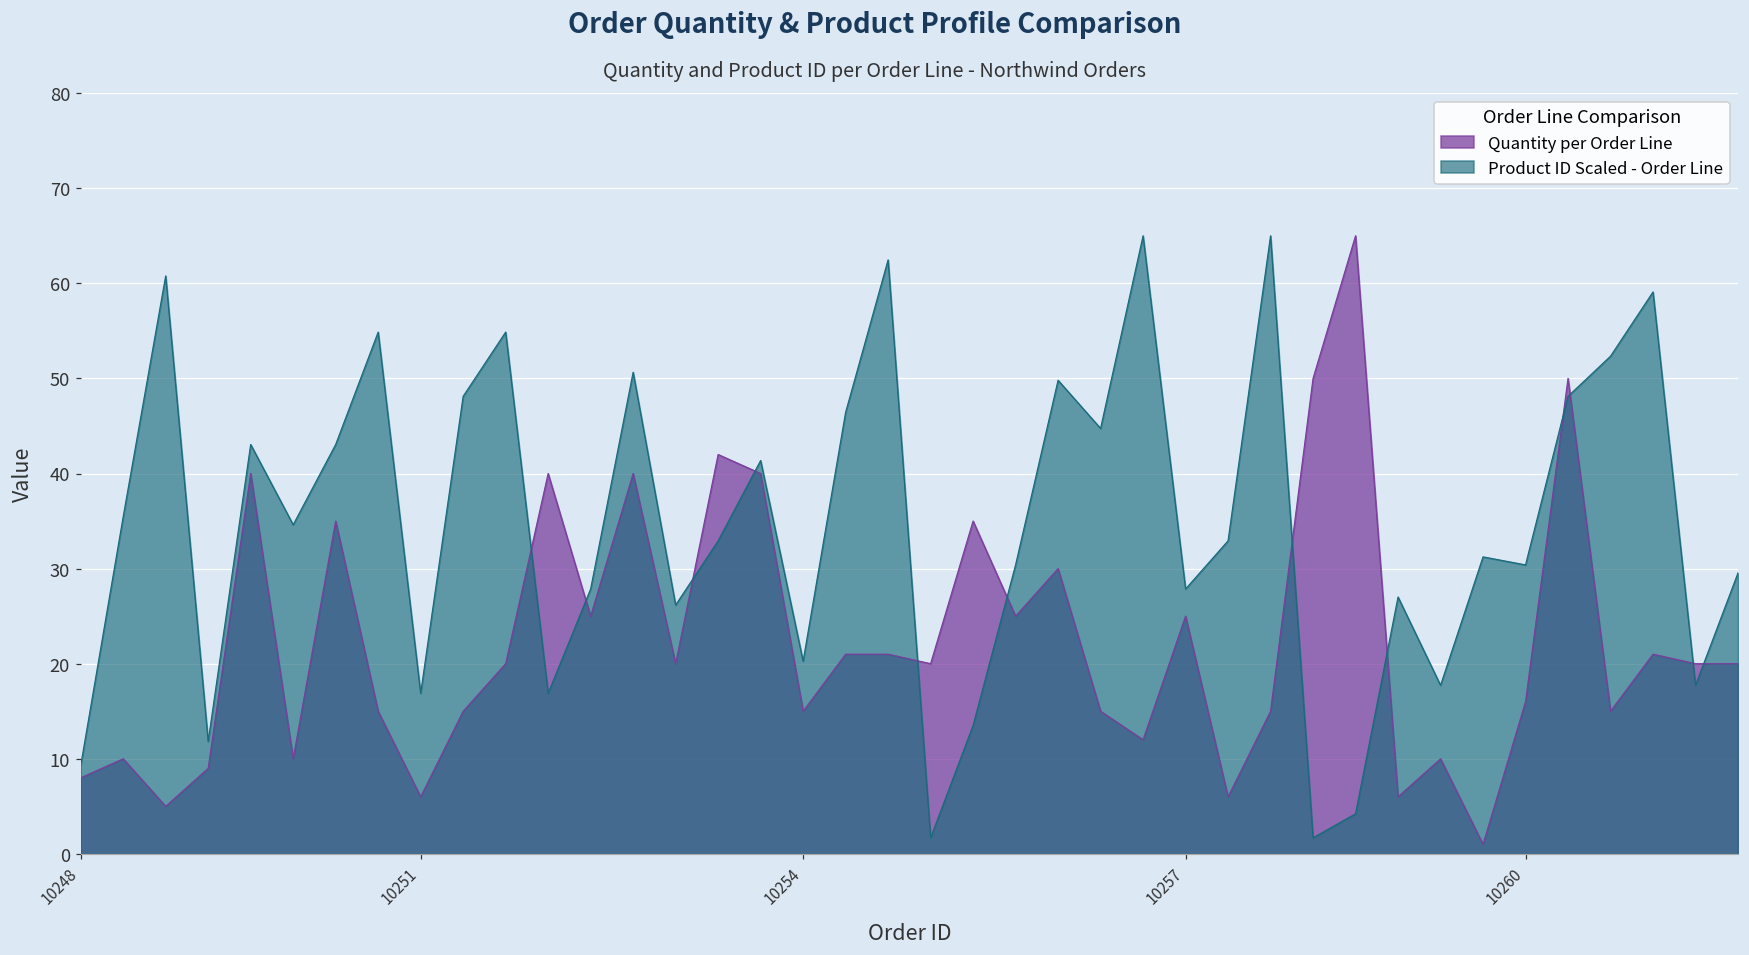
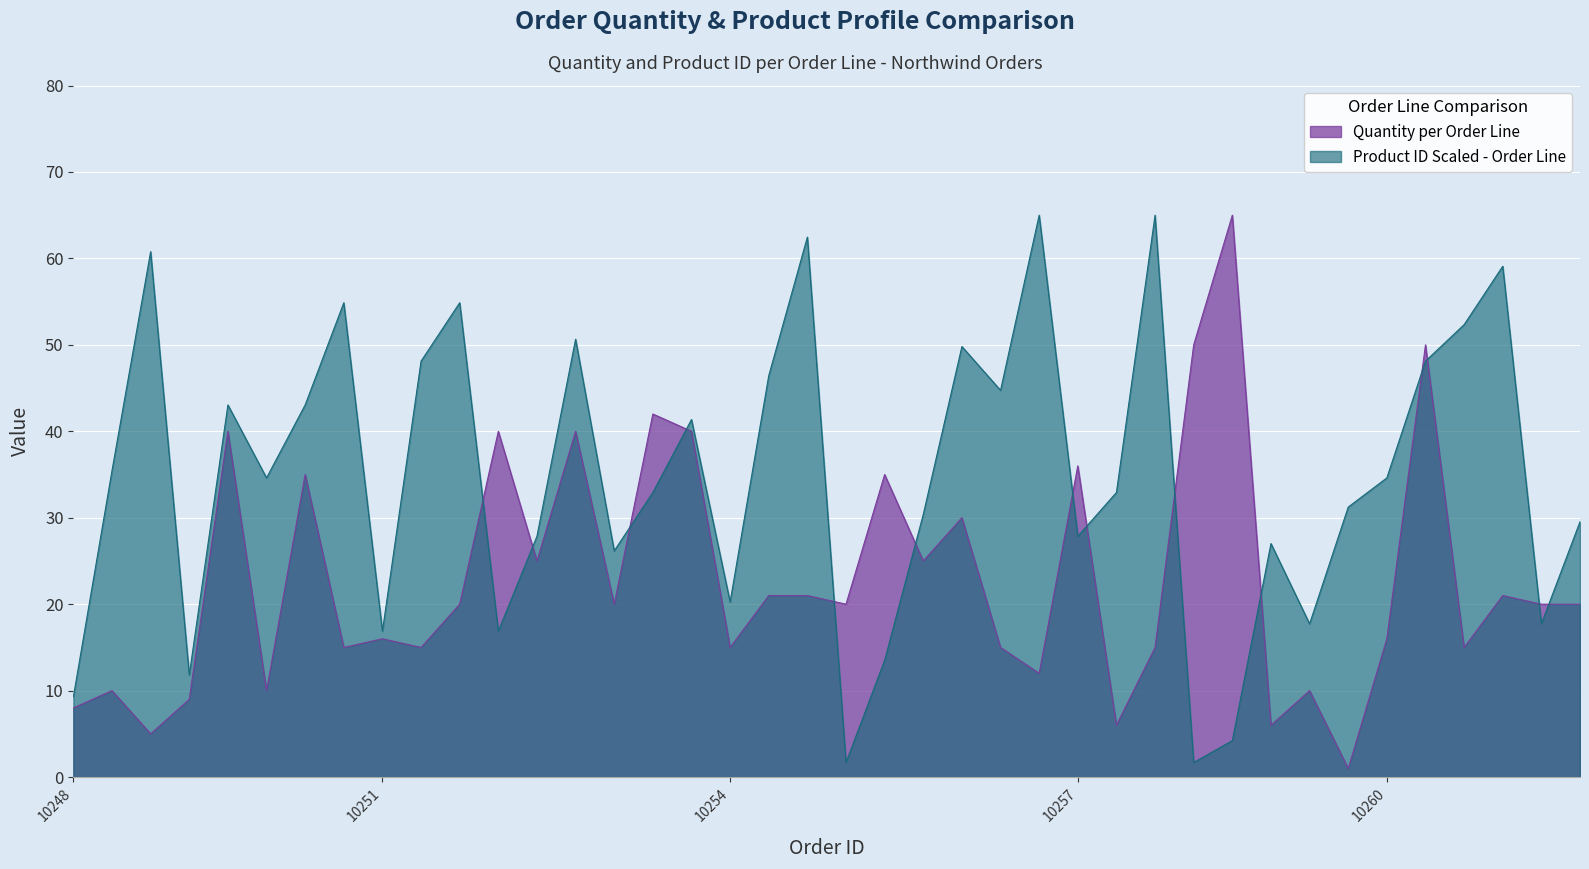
  {
    "Quantity per Order Line": {
      "10248": 8,
-     "10251": 6,
+     "10251": 16,
      "10254": 15,
-     "10257": 25,
+     "10257": 36,
      "10260": 16
    },
    "Product ID Scaled - Order Line": {
      "10248": 9,
      "10251": 17,
      "10254": 20,
      "10257": 28,
-     "10260": 30
+     "10260": 35
    }
  }
